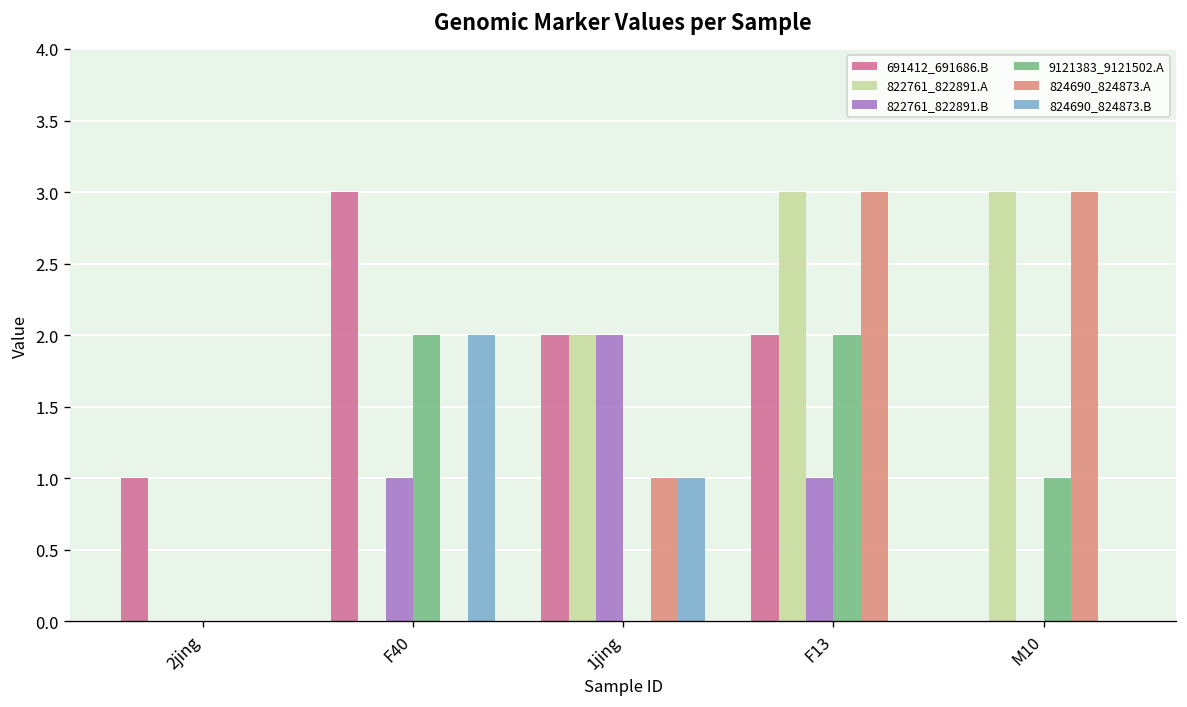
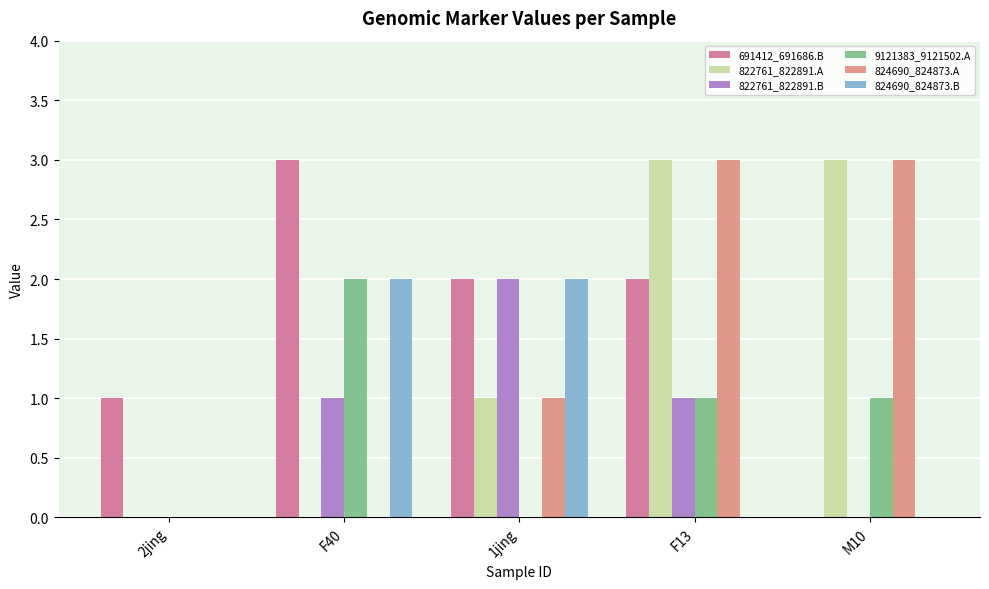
  {
    "822761_822891.A": {
      "2jing": 0,
      "F40": 0,
-     "1jing": 2,
+     "1jing": 1,
      "F13": 3,
      "M10": 3
    },
    "822761_822891.B": {
      "2jing": 0,
      "F40": 1,
      "1jing": 2,
      "F13": 1,
      "M10": 0
    },
    "9121383_9121502.A": {
      "2jing": 0,
      "F40": 2,
      "1jing": 0,
-     "F13": 2,
+     "F13": 1,
      "M10": 1
    },
    "824690_824873.B": {
      "2jing": 0,
      "F40": 2,
-     "1jing": 1,
+     "1jing": 2,
      "F13": 0,
      "M10": 0
    }
  }
